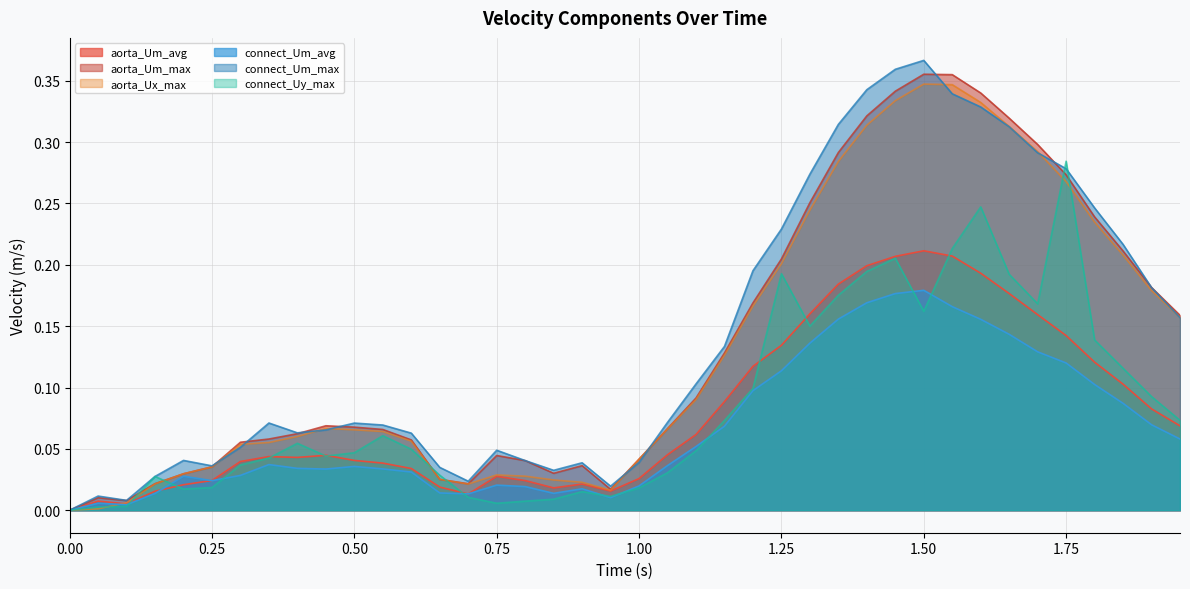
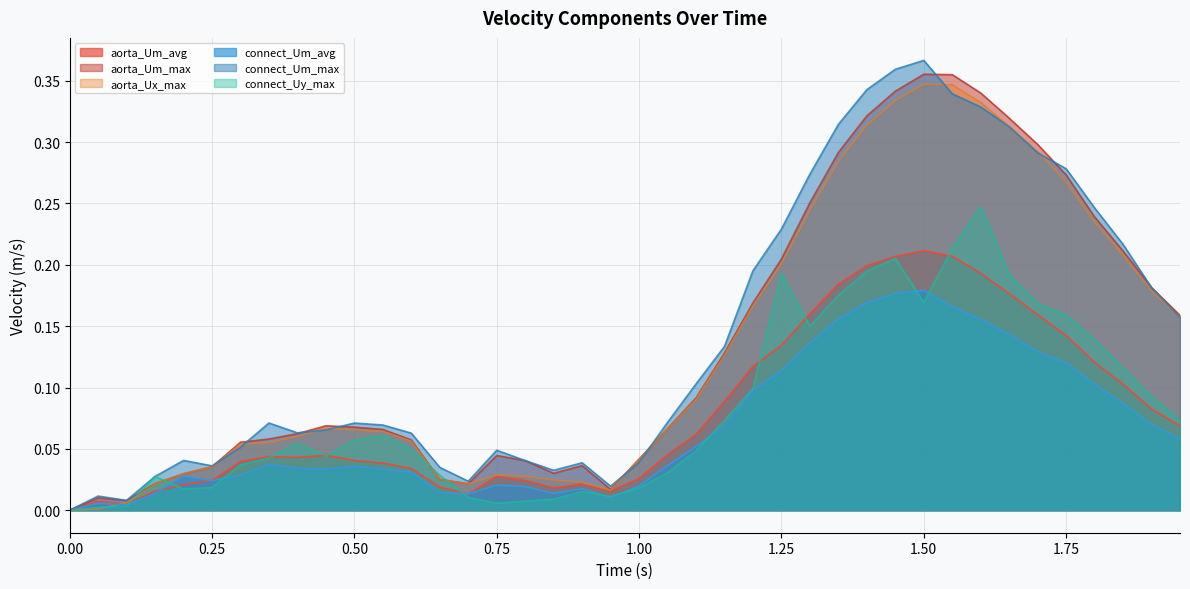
  {
    "connect_Uy_max": {
      "0.25": 0.019,
-     "0.50": 0.047,
+     "0.50": 0.057,
      "0.75": 0.006,
      "1.25": 0.193,
-     "1.50": 0.162,
-     "1.75": 0.284
+     "1.50": 0.169,
+     "1.75": 0.159
    }
  }
